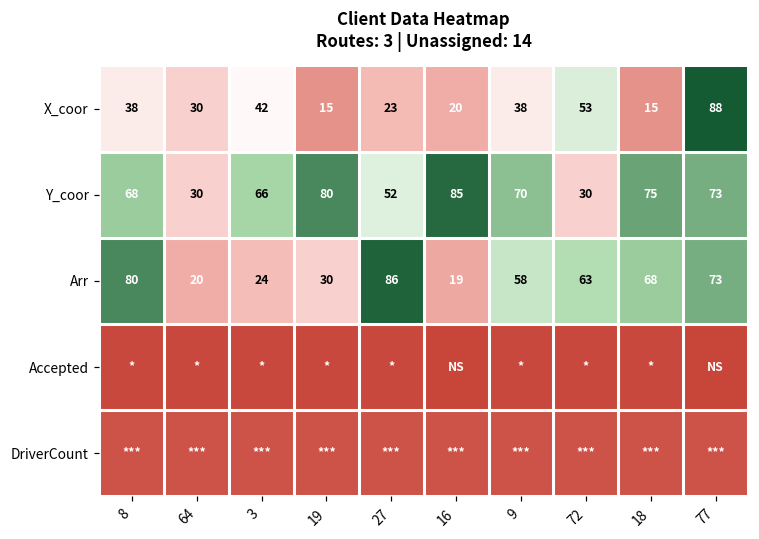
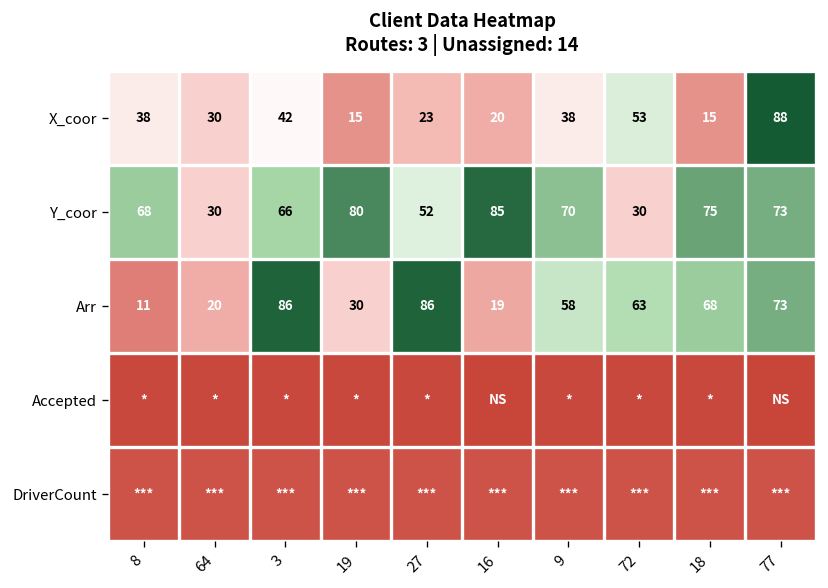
  {
    "X_coor": {
      "8": 38,
      "64": 30,
      "3": 42,
      "19": 15,
      "27": 23,
      "16": 20,
      "9": 38,
      "72": 53,
      "18": 15,
      "77": 88
    },
    "Y_coor": {
      "8": 68,
      "64": 30,
      "3": 66,
      "19": 80,
      "27": 52,
      "16": 85,
      "9": 70,
      "72": 30,
      "18": 75,
      "77": 73
    },
    "Arr": {
-     "8": 80,
+     "8": 11,
      "64": 20,
-     "3": 24,
+     "3": 86,
      "19": 30,
      "27": 86,
      "16": 19,
      "9": 58,
      "72": 63,
      "18": 68,
      "77": 73
    }
  }
